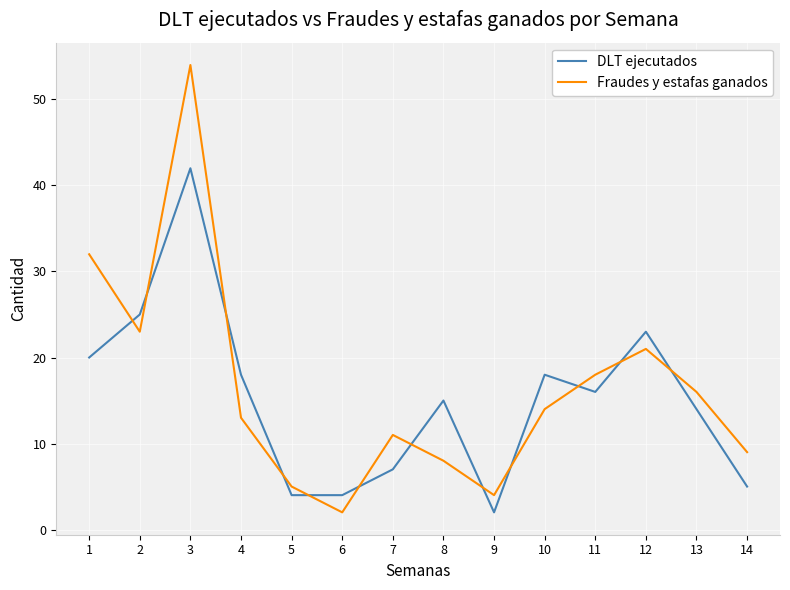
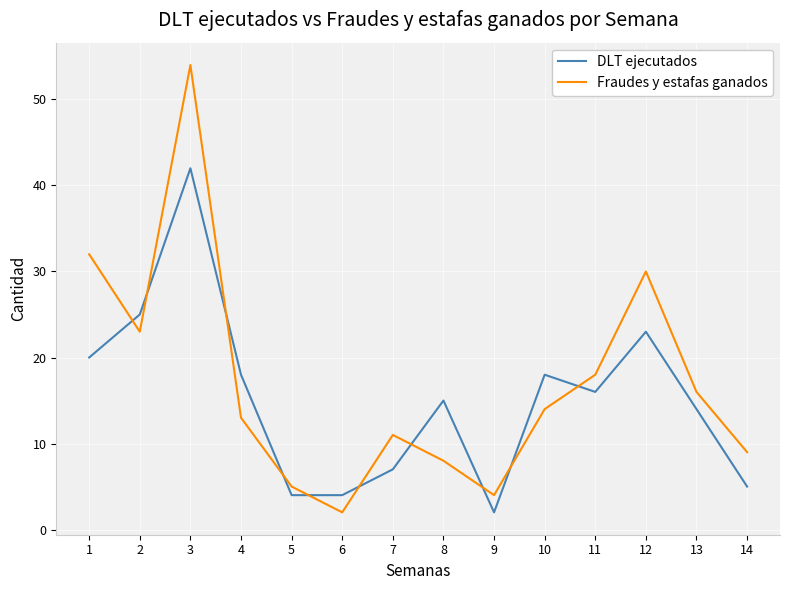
  {
    "DLT ejecutados": {
      "1": 20,
      "2": 25,
      "3": 42,
      "4": 18,
      "5": 4,
      "6": 4,
      "7": 7,
      "8": 15,
      "9": 2,
      "10": 18,
      "11": 16,
      "12": 23,
      "13": 14,
      "14": 5
    },
    "Fraudes y estafas ganados": {
      "1": 32,
      "2": 23,
      "3": 54,
      "4": 13,
      "5": 5,
      "6": 2,
      "7": 11,
      "8": 8,
      "9": 4,
      "10": 14,
      "11": 18,
-     "12": 21,
+     "12": 30,
      "13": 16,
      "14": 9
    }
  }
